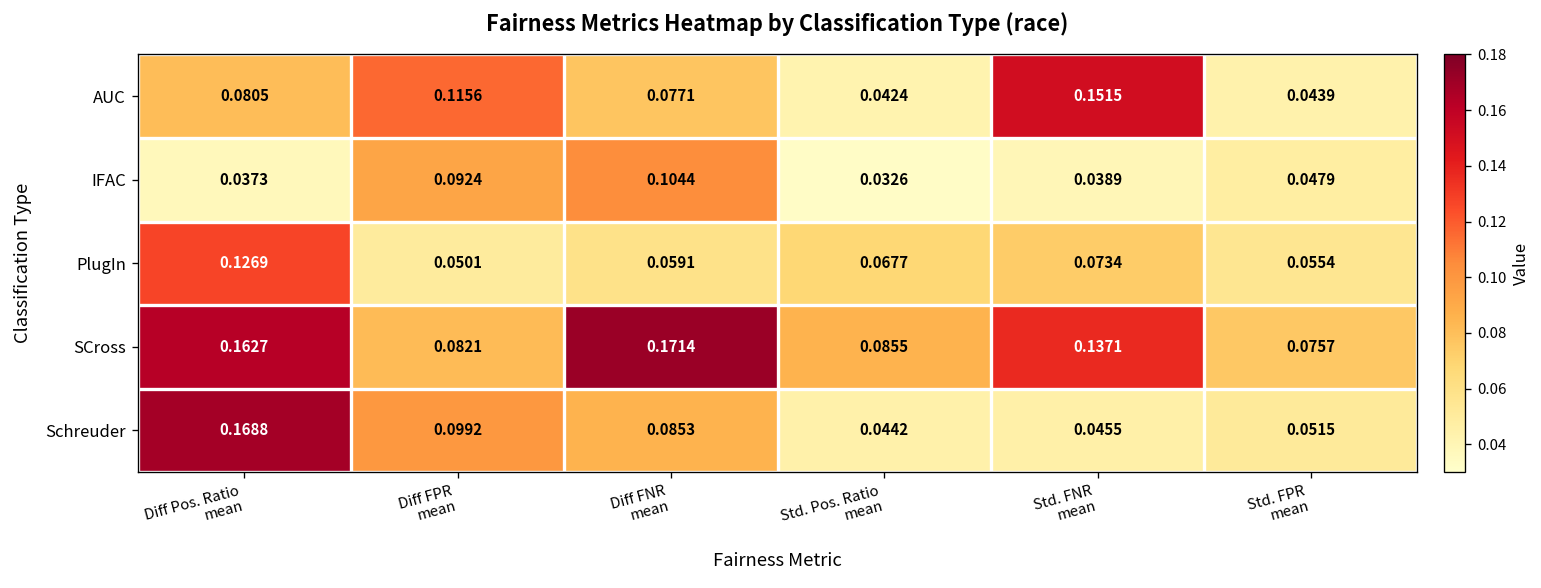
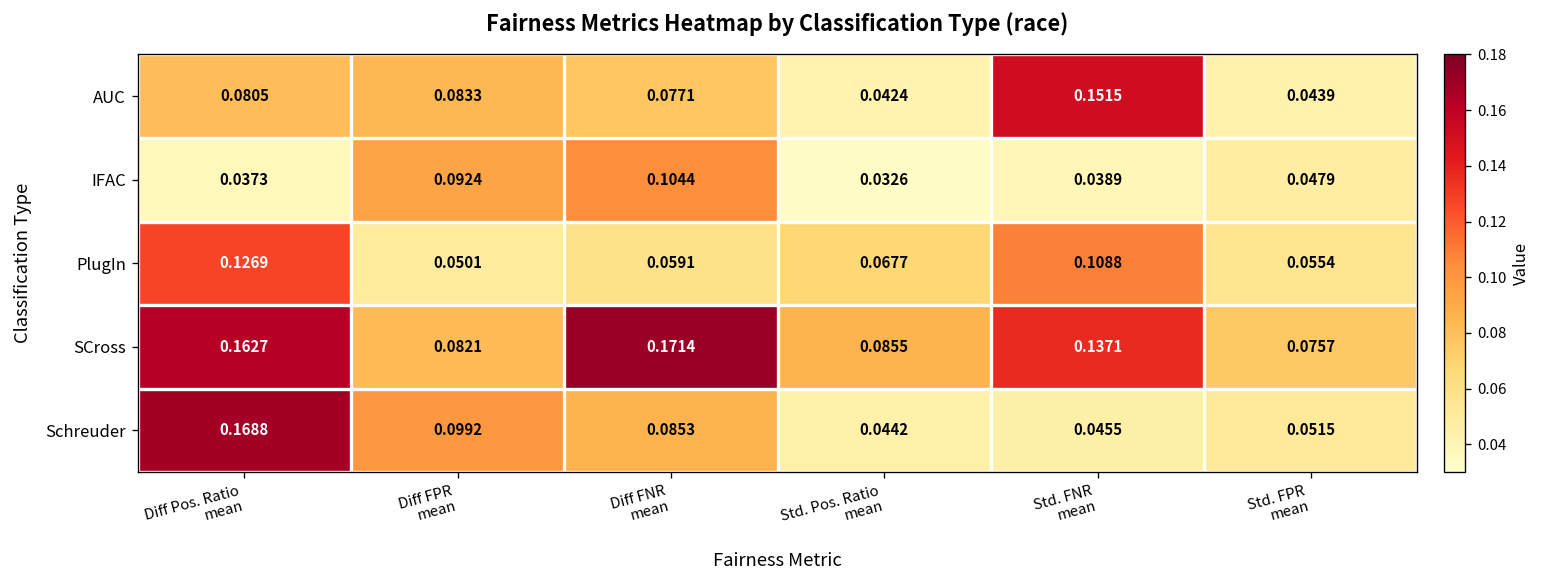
  {
    "AUC": {
      "Diff Pos. Ratio mean": 0.0805,
-     "Diff FPR mean": 0.1156,
+     "Diff FPR mean": 0.0833,
      "Diff FNR mean": 0.0771,
      "Std. Pos. Ratio mean": 0.0424,
      "Std. FNR mean": 0.1515,
      "Std. FPR mean": 0.0439
    },
    "IFAC": {
      "Diff Pos. Ratio mean": 0.0373,
      "Diff FPR mean": 0.0924,
      "Diff FNR mean": 0.1044,
      "Std. Pos. Ratio mean": 0.0326,
      "Std. FNR mean": 0.0389,
      "Std. FPR mean": 0.0479
    },
    "PlugIn": {
      "Diff Pos. Ratio mean": 0.1269,
      "Diff FPR mean": 0.0501,
      "Diff FNR mean": 0.0591,
      "Std. Pos. Ratio mean": 0.0677,
-     "Std. FNR mean": 0.0734,
+     "Std. FNR mean": 0.1088,
      "Std. FPR mean": 0.0554
    },
    "SCross": {
      "Diff Pos. Ratio mean": 0.1627,
      "Diff FPR mean": 0.0821,
      "Diff FNR mean": 0.1714,
      "Std. Pos. Ratio mean": 0.0855,
      "Std. FNR mean": 0.1371,
      "Std. FPR mean": 0.0757
    },
    "Schreuder": {
      "Diff Pos. Ratio mean": 0.1688,
      "Diff FPR mean": 0.0992,
      "Diff FNR mean": 0.0853,
      "Std. Pos. Ratio mean": 0.0442,
      "Std. FNR mean": 0.0455,
      "Std. FPR mean": 0.0515
    }
  }
